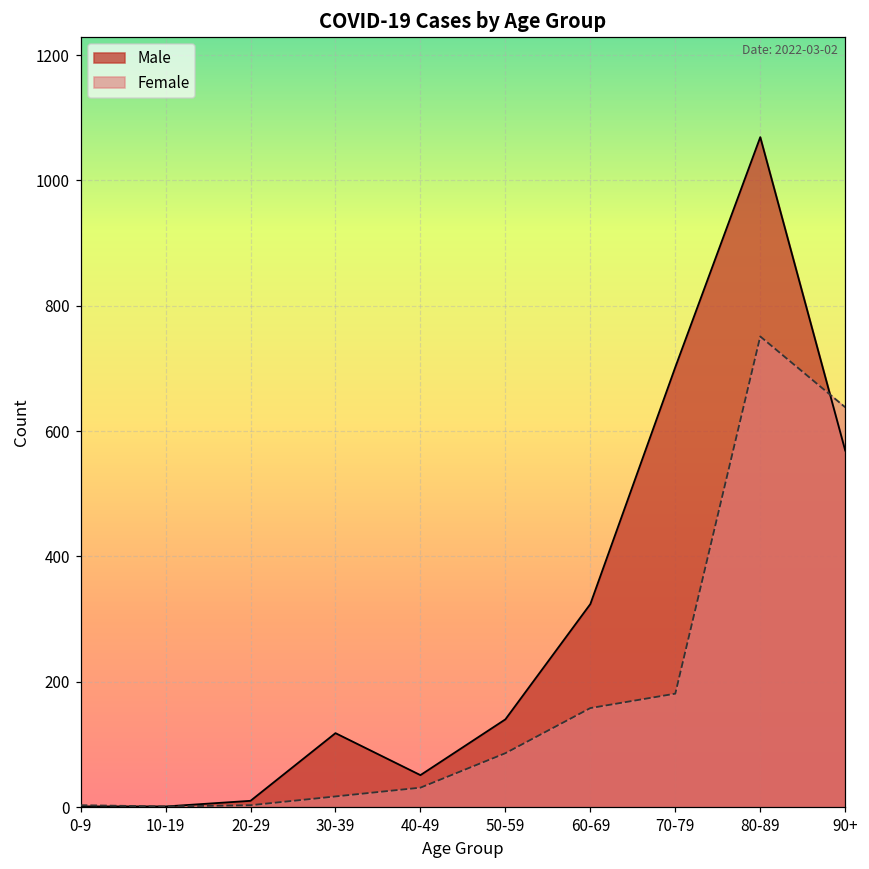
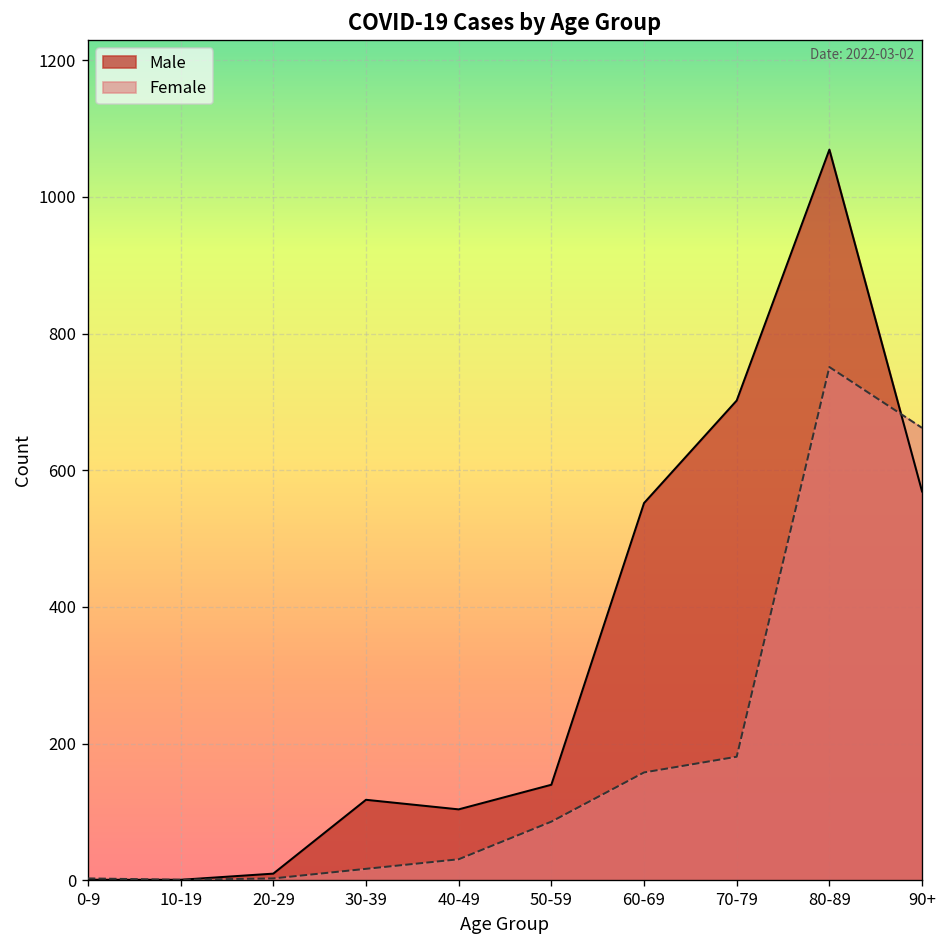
  {
    "Male": {
      "20-29": 10,
      "30-39": 120,
-     "40-49": 50,
+     "40-49": 100,
      "50-59": 140,
-     "60-69": 320,
+     "60-69": 550,
      "70-79": 700,
      "80-89": 1070,
      "90+": 570
    },
    "Female": {
      "20-29": 0,
      "30-39": 20,
      "40-49": 30,
      "50-59": 90,
      "60-69": 160,
      "70-79": 180,
      "80-89": 750,
-     "90+": 640
+     "90+": 660
    }
  }
